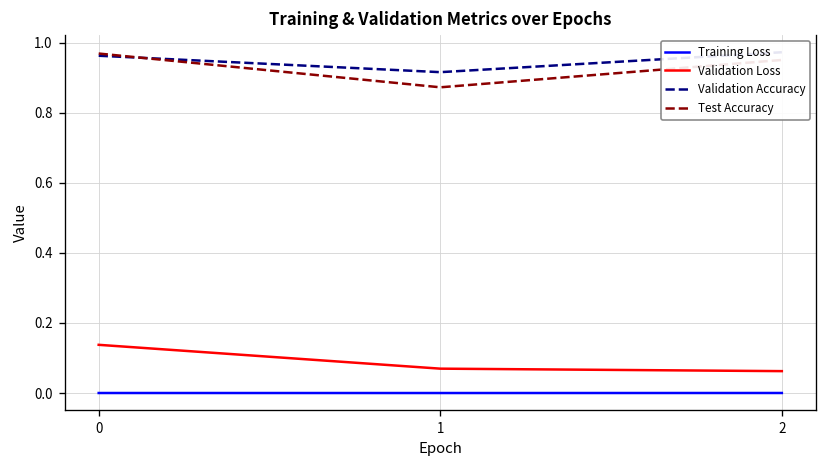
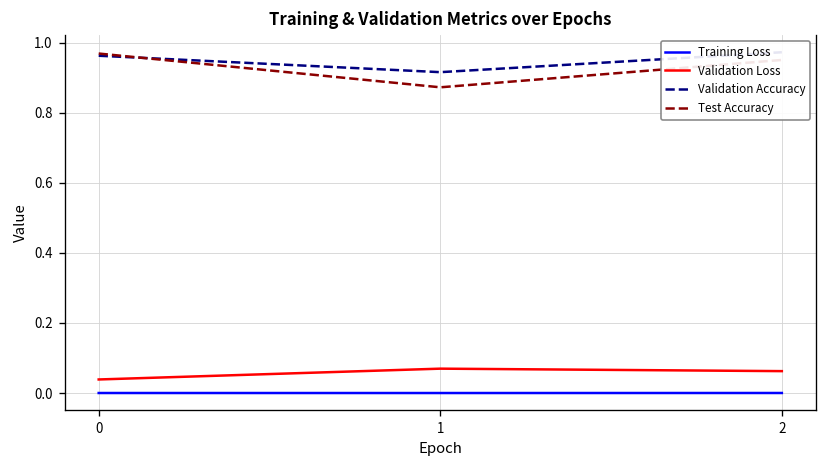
  {
    "Training Loss": {
      "0": 0.00,
      "1": 0.00,
      "2": 0.00
    },
    "Validation Loss": {
-     "0": 0.14,
+     "0": 0.04,
      "1": 0.07,
      "2": 0.06
    },
    "Validation Accuracy": {
      "1": 0.92
    },
    "Test Accuracy": {
      "1": 0.87
    }
  }
